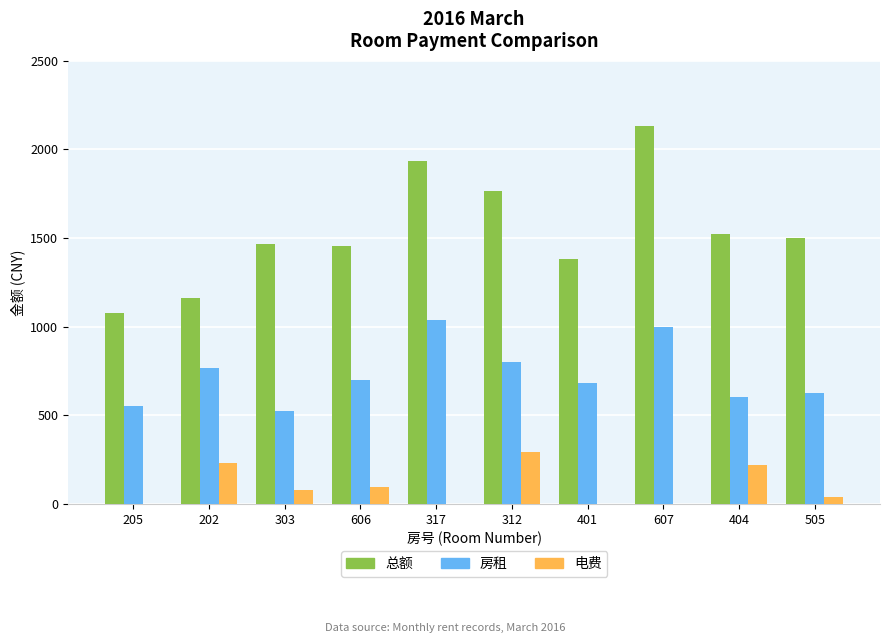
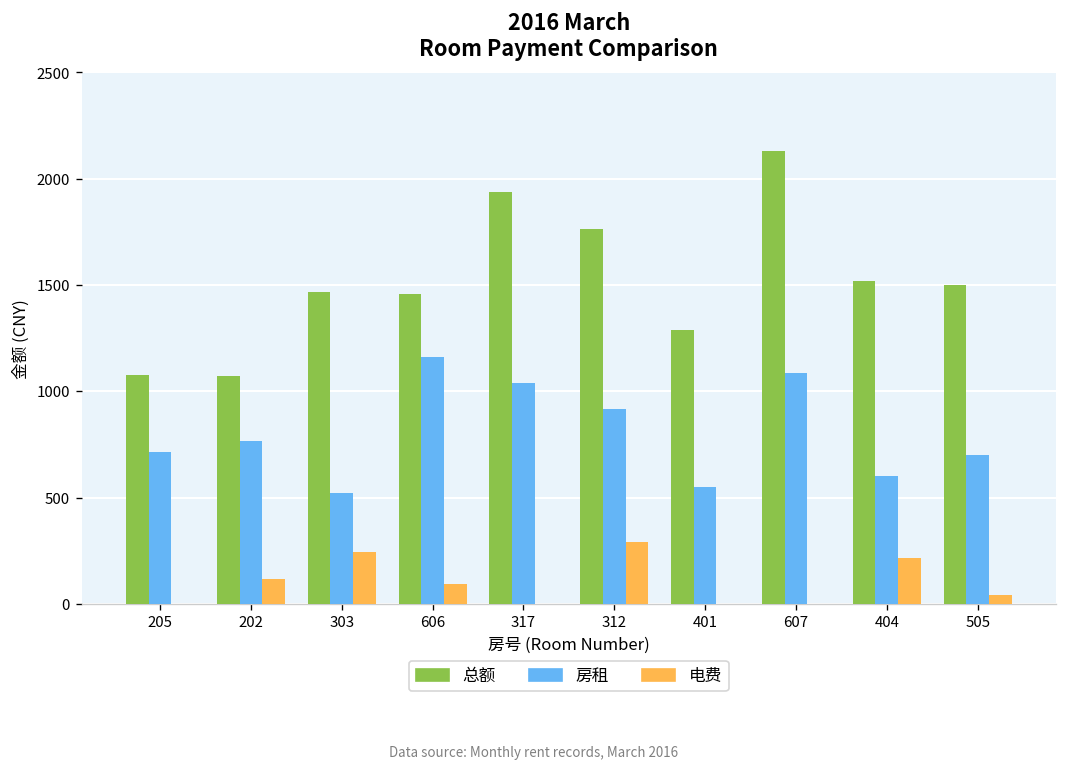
  {
    "总额": {
      "205": 1080,
-     "202": 1160,
+     "202": 1070,
      "303": 1470,
      "606": 1460,
      "317": 1940,
      "312": 1760,
-     "401": 1380,
+     "401": 1290,
      "607": 2130,
      "404": 1520,
      "505": 1500
    },
    "房租": {
-     "205": 550,
+     "205": 720,
      "202": 770,
      "303": 520,
-     "606": 700,
+     "606": 1160,
      "317": 1040,
-     "312": 800,
-     "401": 680,
-     "607": 1000,
+     "312": 920,
+     "401": 550,
+     "607": 1090,
      "404": 600,
-     "505": 630
+     "505": 700
    },
    "电费": {
      "205": 0,
-     "202": 230,
-     "303": 80,
+     "202": 120,
+     "303": 240,
      "606": 90,
      "317": 0,
      "312": 290,
      "401": 0,
      "607": 0,
      "404": 220,
      "505": 40
    }
  }
